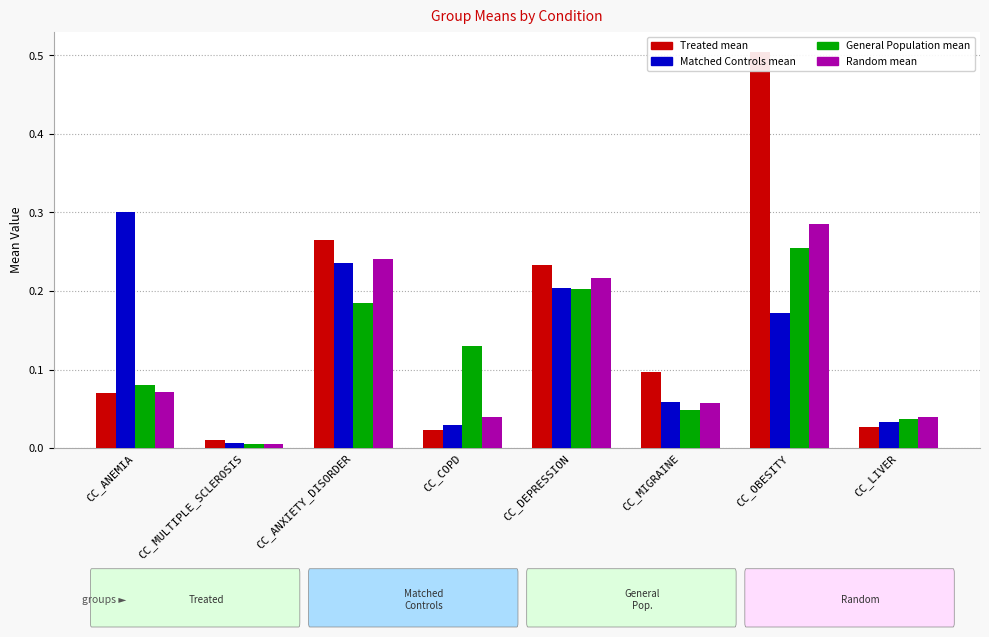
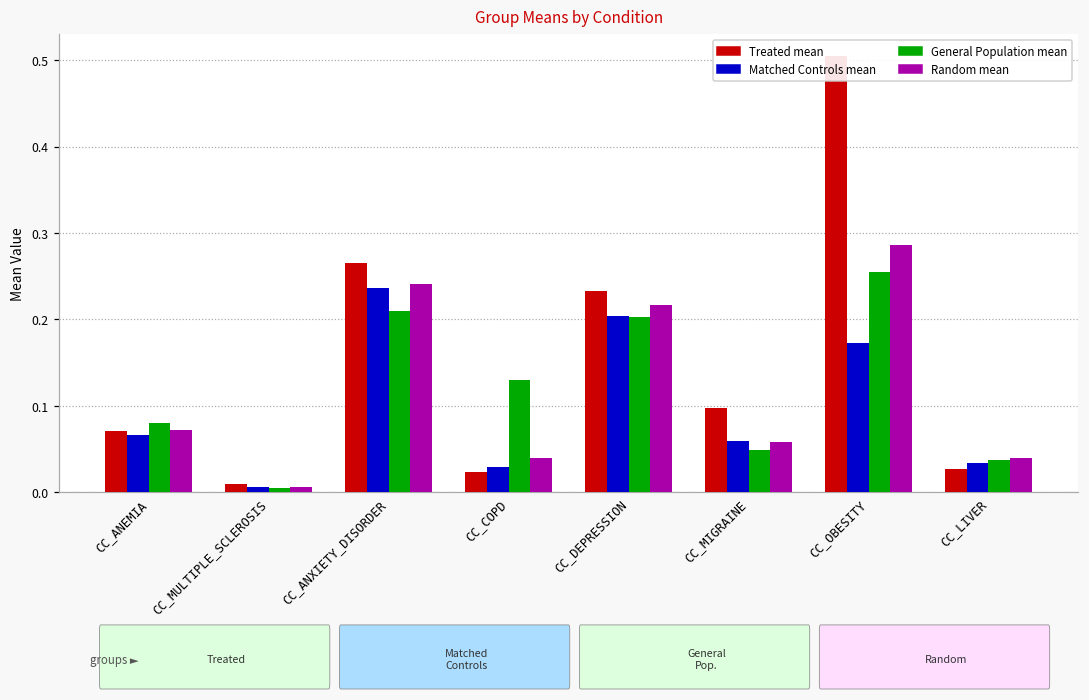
  {
    "Treated mean": {
      "CC_ANEMIA": 0.07,
      "CC_MULTIPLE_SCLEROSIS": 0.01,
      "CC_ANXIETY_DISORDER": 0.26,
      "CC_COPD": 0.02,
      "CC_DEPRESSION": 0.23,
      "CC_MIGRAINE": 0.10,
      "CC_LIVER": 0.03
    },
    "Matched Controls mean": {
-     "CC_ANEMIA": 0.30,
+     "CC_ANEMIA": 0.07,
      "CC_MULTIPLE_SCLEROSIS": 0.01,
      "CC_ANXIETY_DISORDER": 0.24,
      "CC_COPD": 0.03,
      "CC_DEPRESSION": 0.20,
      "CC_MIGRAINE": 0.06,
      "CC_OBESITY": 0.17,
      "CC_LIVER": 0.03
    },
    "General Population mean": {
      "CC_ANEMIA": 0.08,
      "CC_MULTIPLE_SCLEROSIS": 0.00,
-     "CC_ANXIETY_DISORDER": 0.18,
+     "CC_ANXIETY_DISORDER": 0.21,
      "CC_COPD": 0.13,
      "CC_DEPRESSION": 0.20,
      "CC_MIGRAINE": 0.05,
      "CC_OBESITY": 0.26,
      "CC_LIVER": 0.04
    },
    "Random mean": {
      "CC_ANEMIA": 0.07,
      "CC_MULTIPLE_SCLEROSIS": 0.01,
      "CC_ANXIETY_DISORDER": 0.24,
      "CC_COPD": 0.04,
      "CC_DEPRESSION": 0.22,
      "CC_MIGRAINE": 0.06,
      "CC_OBESITY": 0.29,
      "CC_LIVER": 0.04
    }
  }
